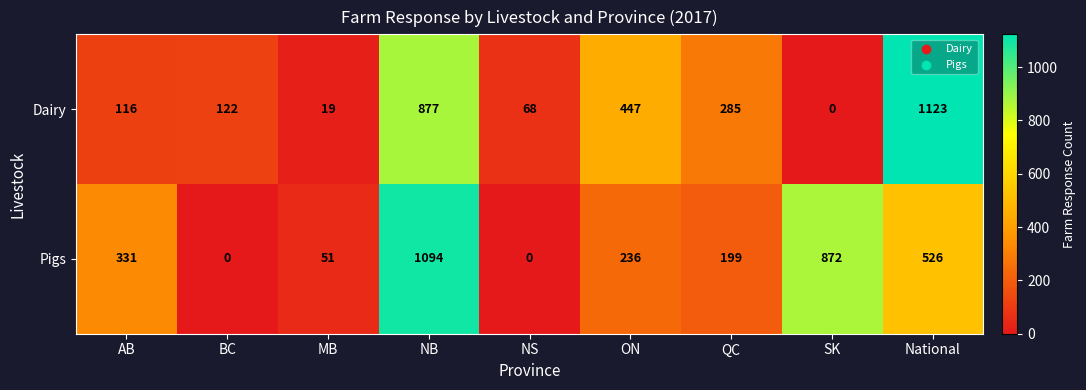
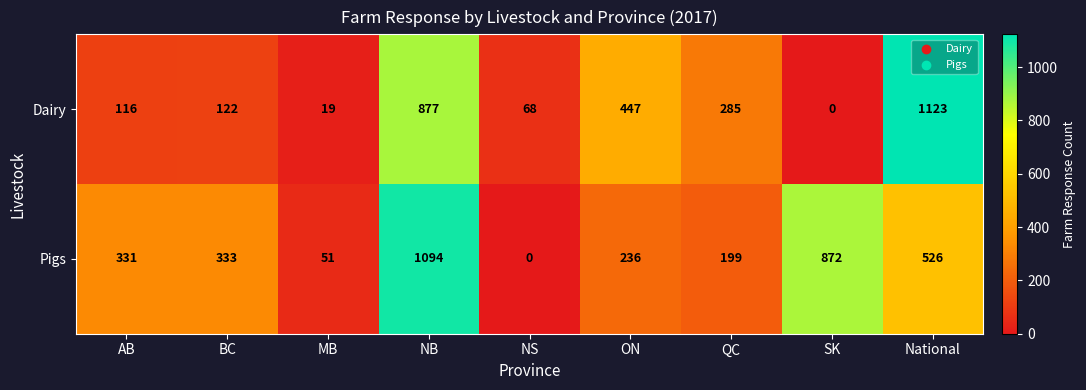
  {
    "Dairy": {
      "AB": 116,
      "BC": 122,
      "MB": 19,
      "NB": 877,
      "NS": 68,
      "ON": 447,
      "QC": 285,
      "SK": 0,
      "National": 1123
    },
    "Pigs": {
      "AB": 331,
-     "BC": 0,
+     "BC": 333,
      "MB": 51,
      "NB": 1094,
      "NS": 0,
      "ON": 236,
      "QC": 199,
      "SK": 872,
      "National": 526
    }
  }
